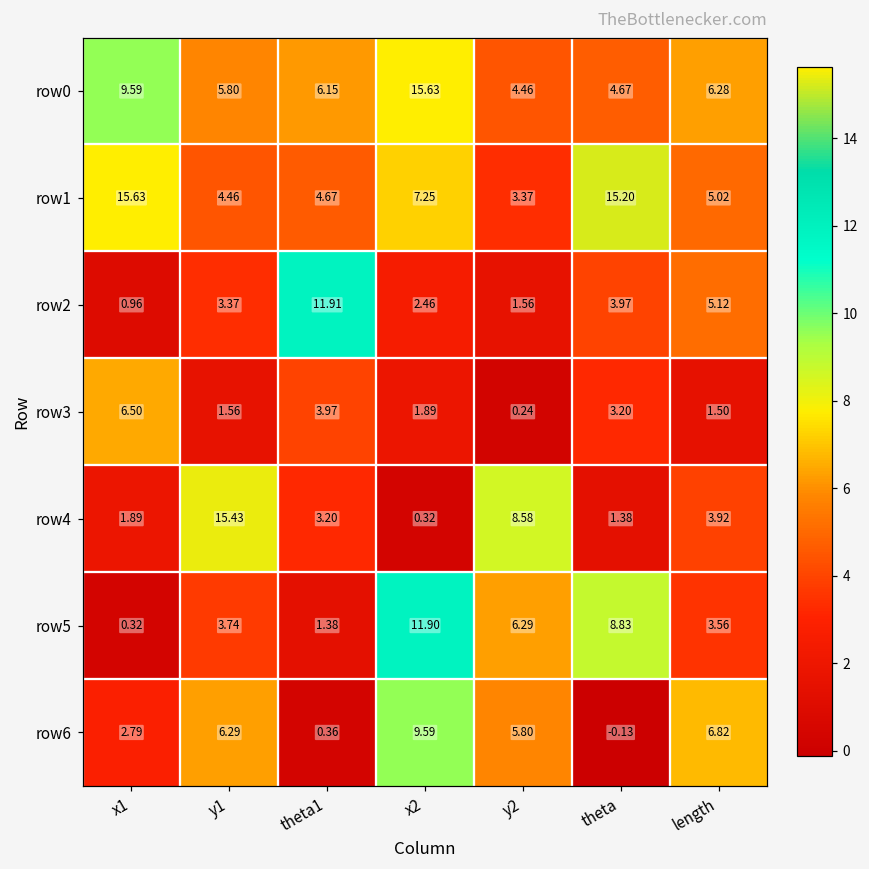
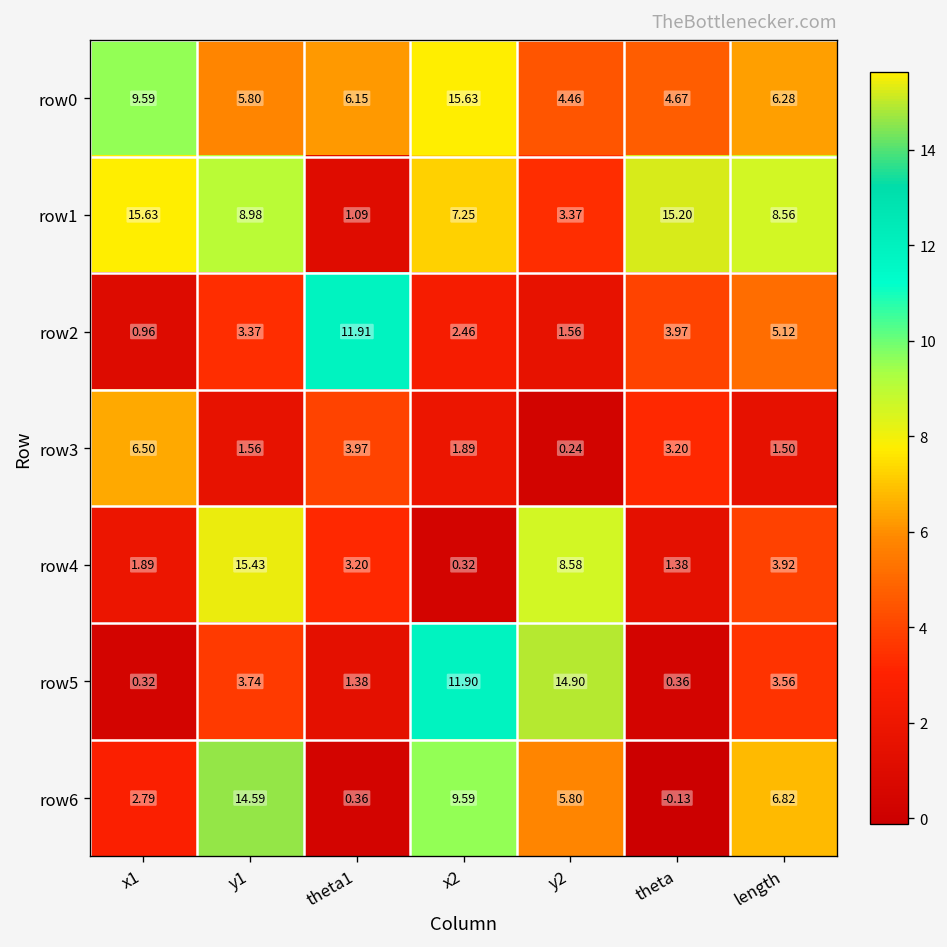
  {
    "row1": {
-     "y1": 4.46,
-     "theta1": 4.67,
-     "length": 5.02
+     "y1": 8.98,
+     "theta1": 1.09,
+     "length": 8.56
    },
    "row5": {
-     "y2": 6.29,
-     "theta": 8.83
+     "y2": 14.90,
+     "theta": 0.36
    },
    "row6": {
-     "y1": 6.29
+     "y1": 14.59
    }
  }
